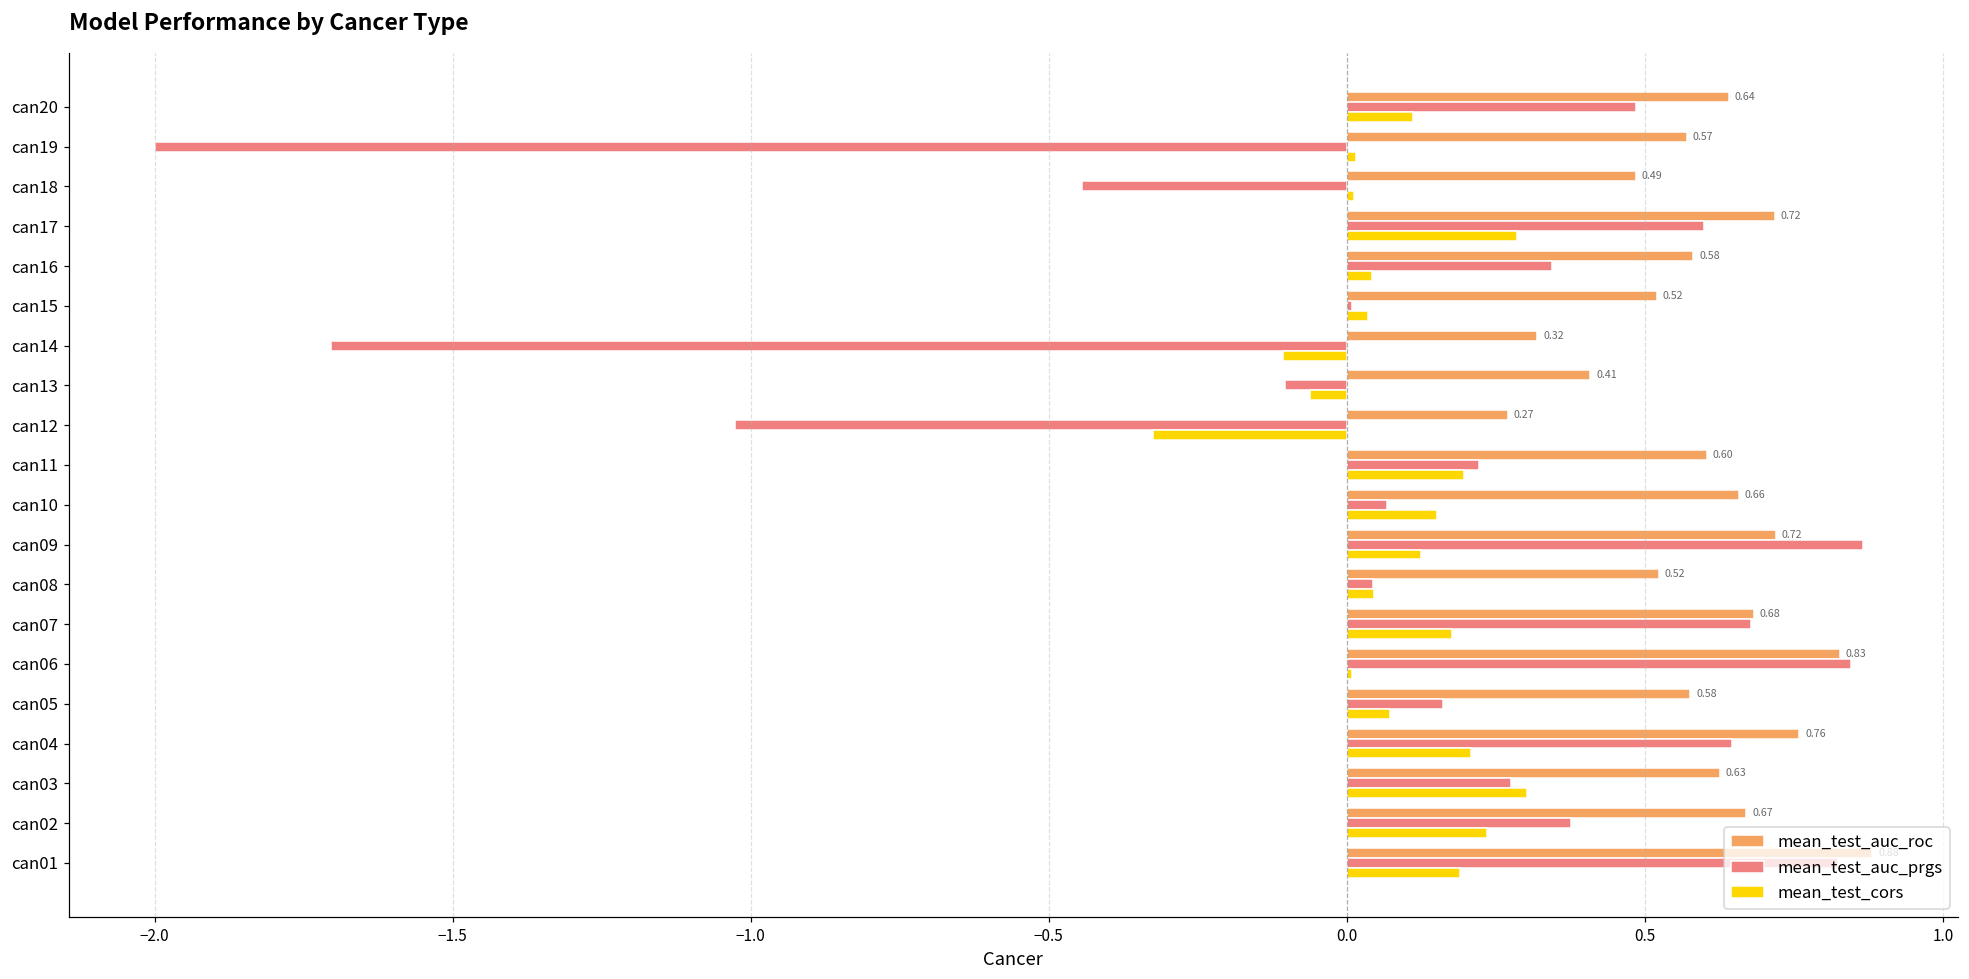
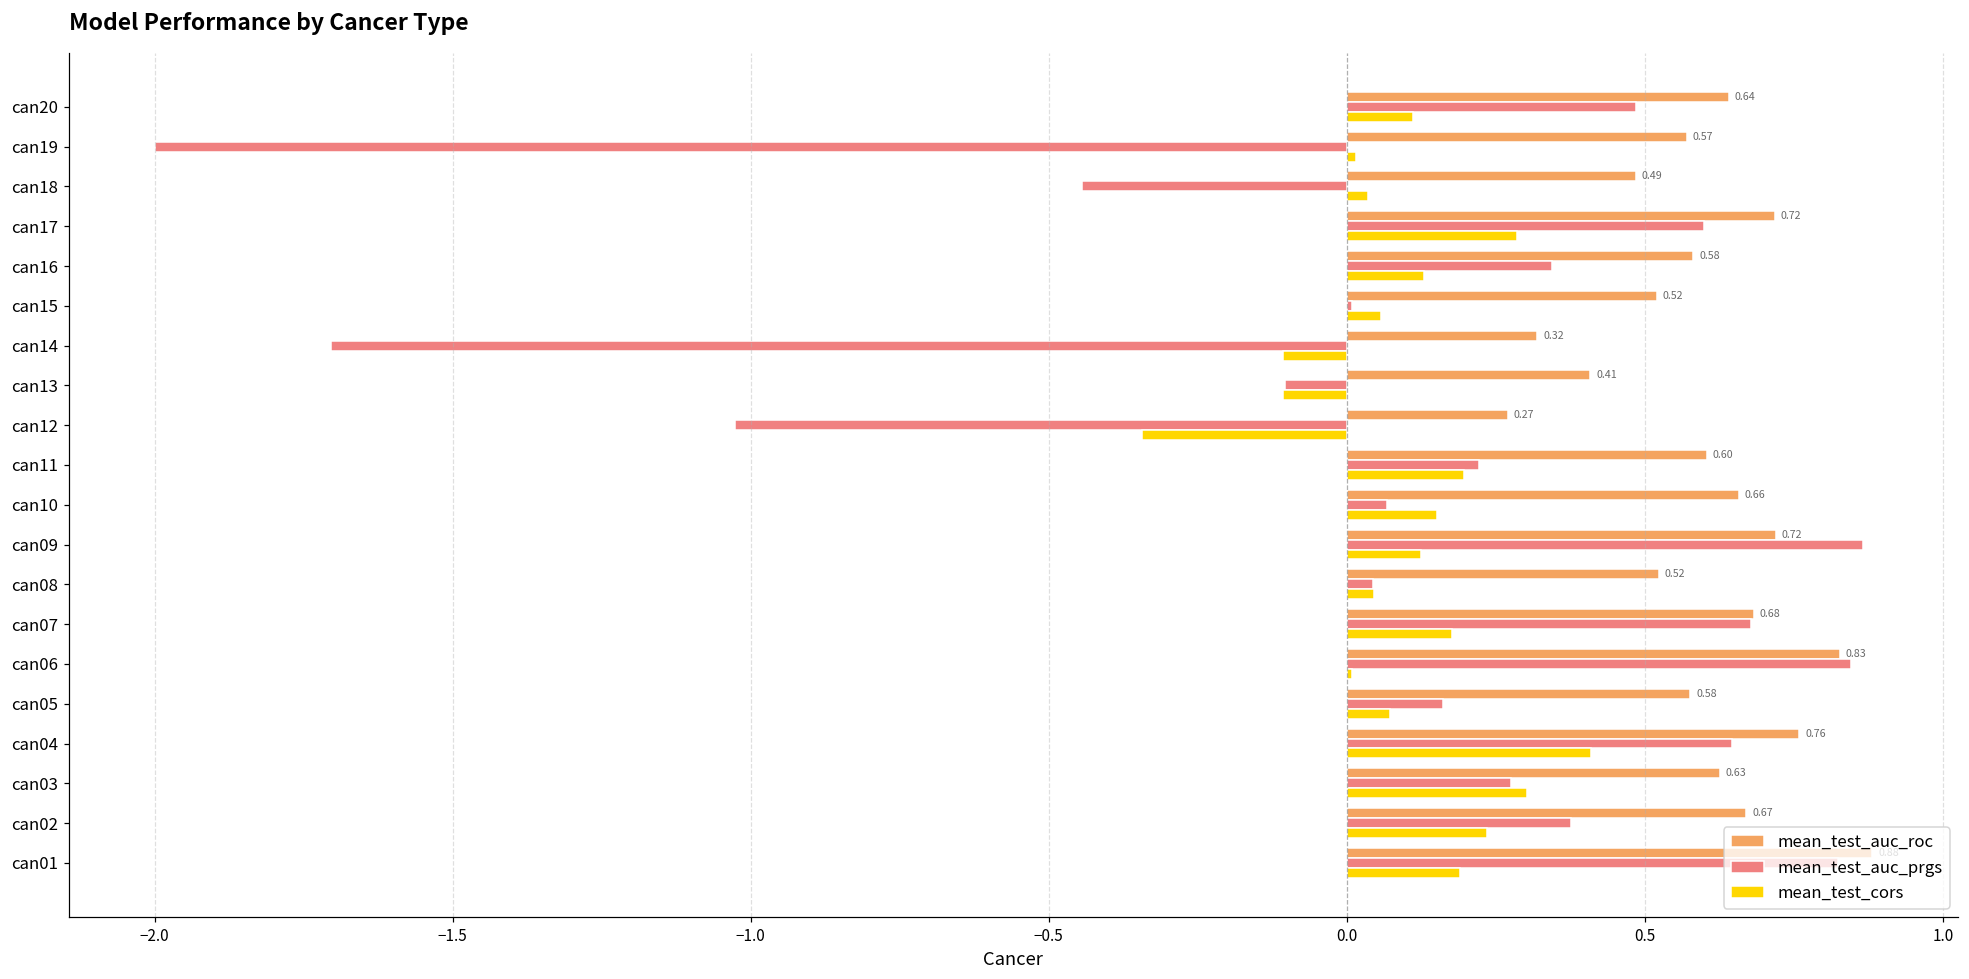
  {
    "mean_test_cors": {
      "can20": 0.11,
      "can19": 0.02,
-     "can18": 0.01,
+     "can18": 0.04,
      "can17": 0.29,
-     "can16": 0.04,
-     "can15": 0.04,
+     "can16": 0.13,
+     "can15": 0.06,
      "can14": -0.11,
-     "can13": -0.06,
-     "can12": -0.32,
+     "can13": -0.11,
+     "can12": -0.34,
      "can11": 0.20,
      "can10": 0.15,
      "can09": 0.12,
      "can08": 0.05,
      "can07": 0.18,
      "can06": 0.01,
      "can05": 0.07,
-     "can04": 0.21,
+     "can04": 0.41,
      "can03": 0.30,
      "can02": 0.24,
      "can01": 0.19
    }
  }
